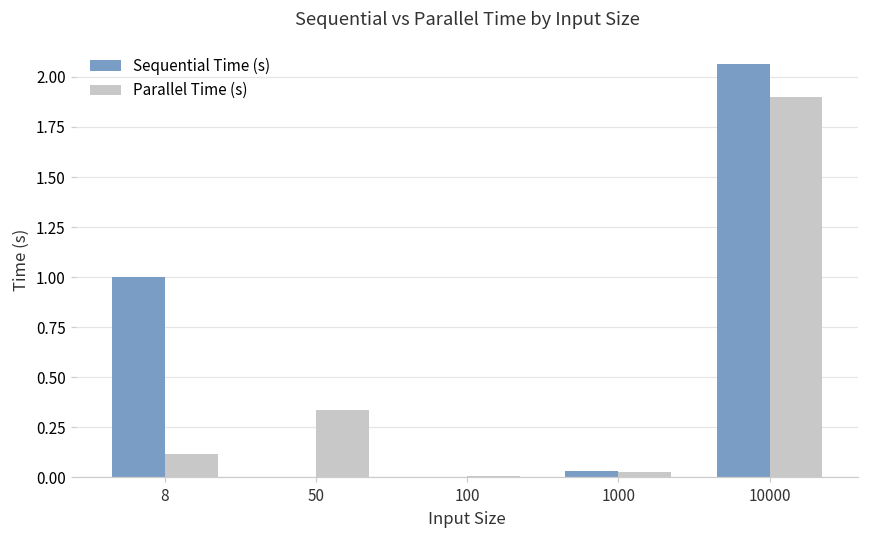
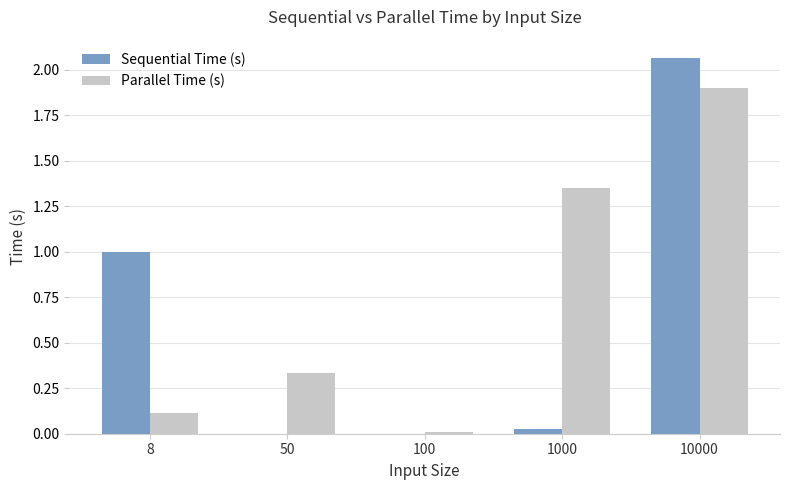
  {
    "Sequential Time (s)": {
      "8": 1.00,
      "1000": 0.03,
      "10000": 2.06
    },
    "Parallel Time (s)": {
      "8": 0.11,
      "50": 0.34,
-     "1000": 0.03,
+     "1000": 1.35,
      "10000": 1.90
    }
  }
